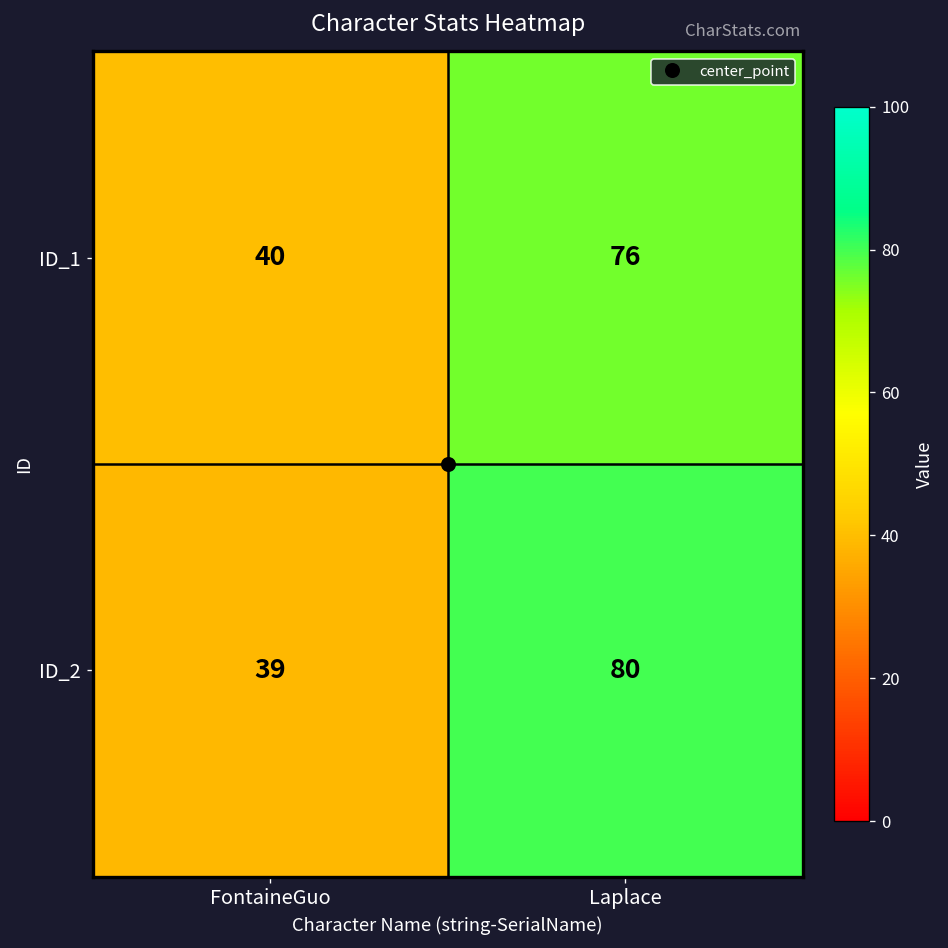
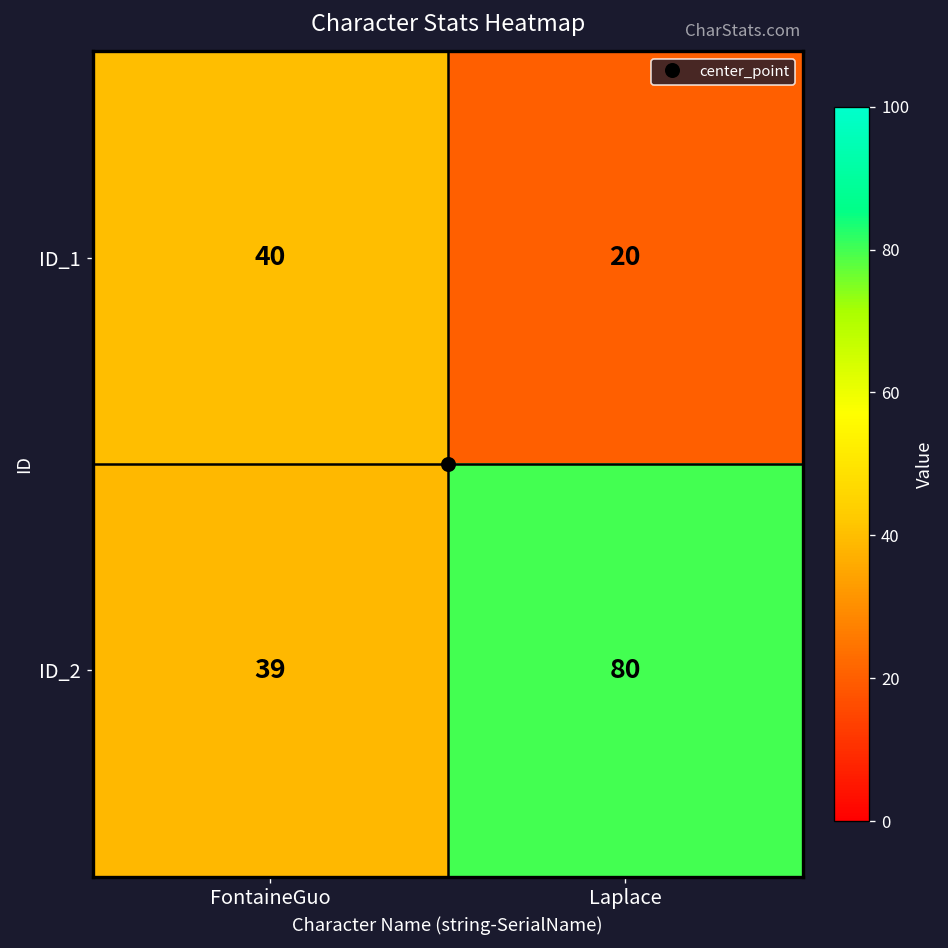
  {
    "ID_1": {
      "FontaineGuo": 40,
-     "Laplace": 76
+     "Laplace": 20
    },
    "ID_2": {
      "FontaineGuo": 39,
      "Laplace": 80
    }
  }
